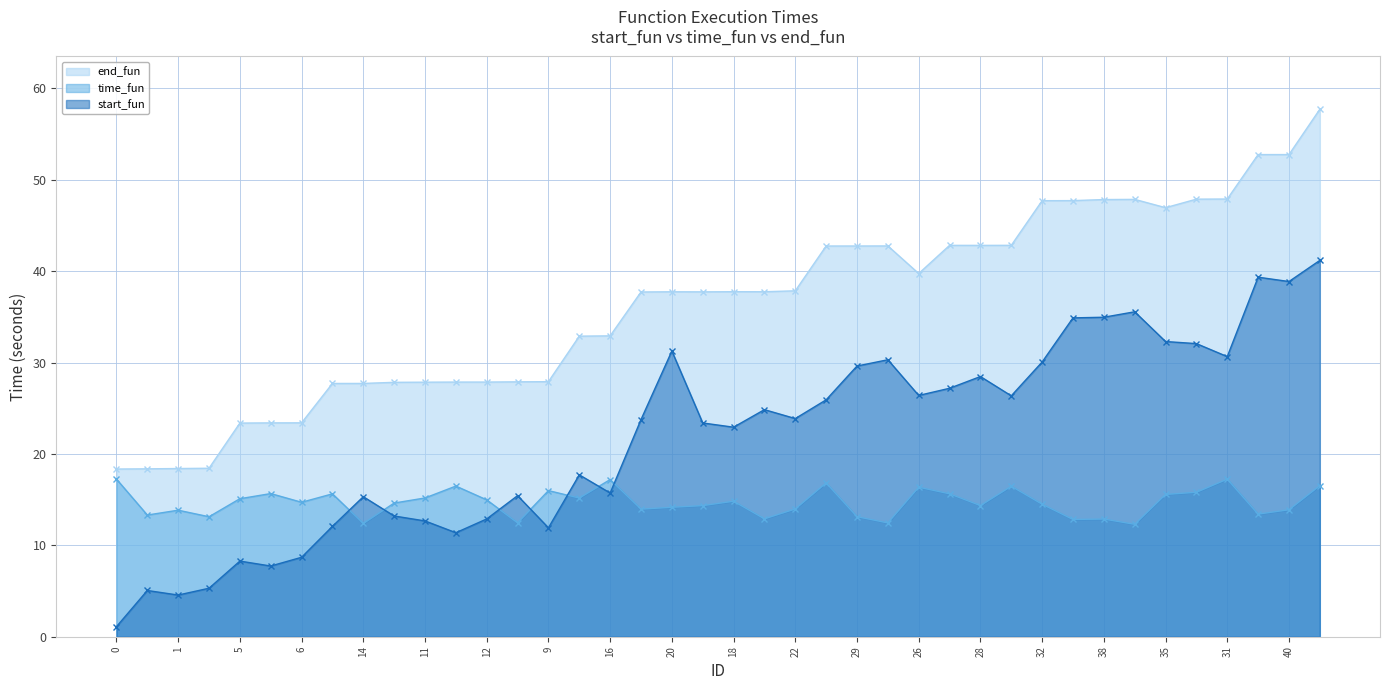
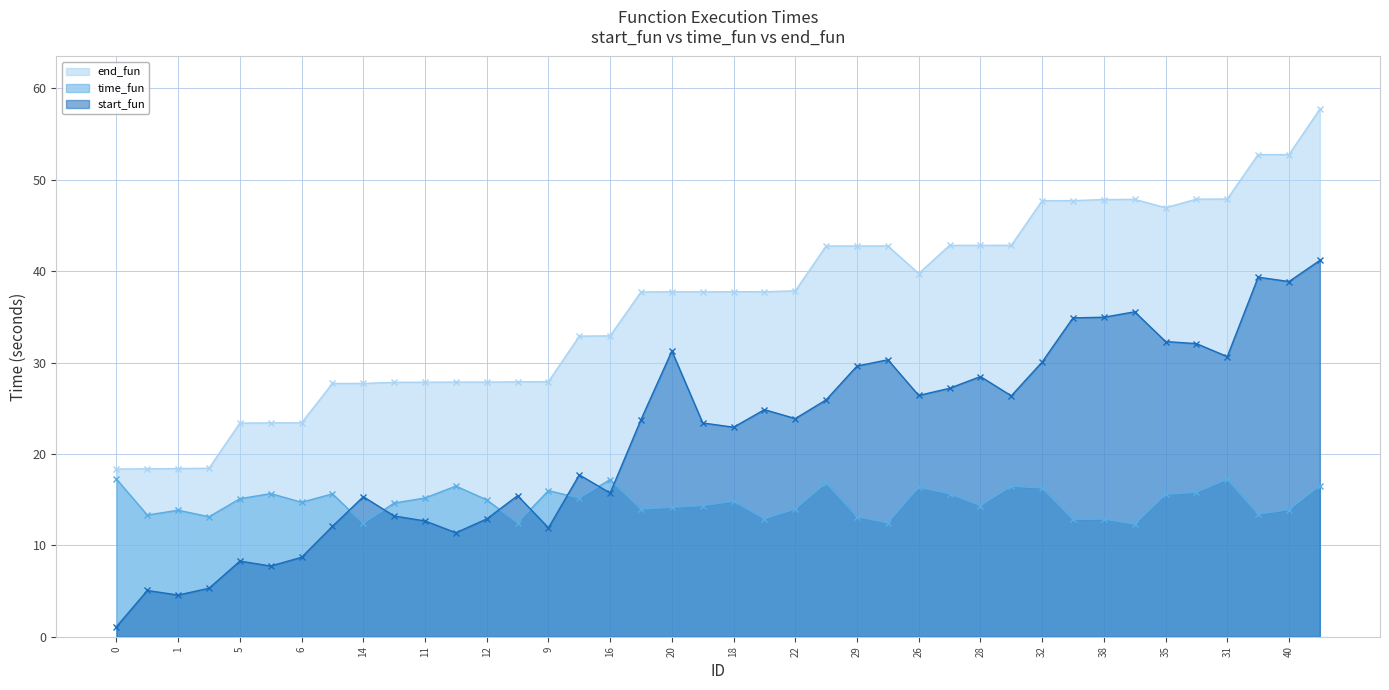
  {
    "end_fun": {
      "0": 18,
      "1": 18,
      "5": 23,
      "6": 23,
      "14": 28,
      "11": 28,
      "12": 28,
      "9": 28,
      "16": 33,
      "20": 38,
      "18": 38,
      "22": 38,
      "29": 43,
      "26": 40,
      "28": 43,
      "32": 48,
      "38": 48,
      "35": 47,
      "31": 48,
      "40": 53
    },
    "time_fun": {
      "0": 17,
      "1": 14,
      "5": 15,
      "6": 15,
      "14": 12,
      "11": 15,
      "12": 15,
      "9": 16,
      "16": 17,
      "20": 14,
      "18": 15,
      "22": 14,
      "29": 13,
      "26": 16,
      "28": 14,
-     "32": 15,
+     "32": 16,
      "38": 13,
      "35": 16,
      "31": 17,
      "40": 14
    },
    "start_fun": {
      "0": 1,
      "1": 5,
      "5": 8,
      "6": 9,
      "14": 15,
      "11": 13,
      "12": 13,
      "9": 12,
      "16": 16,
      "20": 31,
      "18": 23,
      "22": 24,
      "29": 30,
      "26": 26,
      "28": 28,
      "32": 30,
      "38": 35,
      "35": 32,
      "31": 31,
      "40": 39
    }
  }
